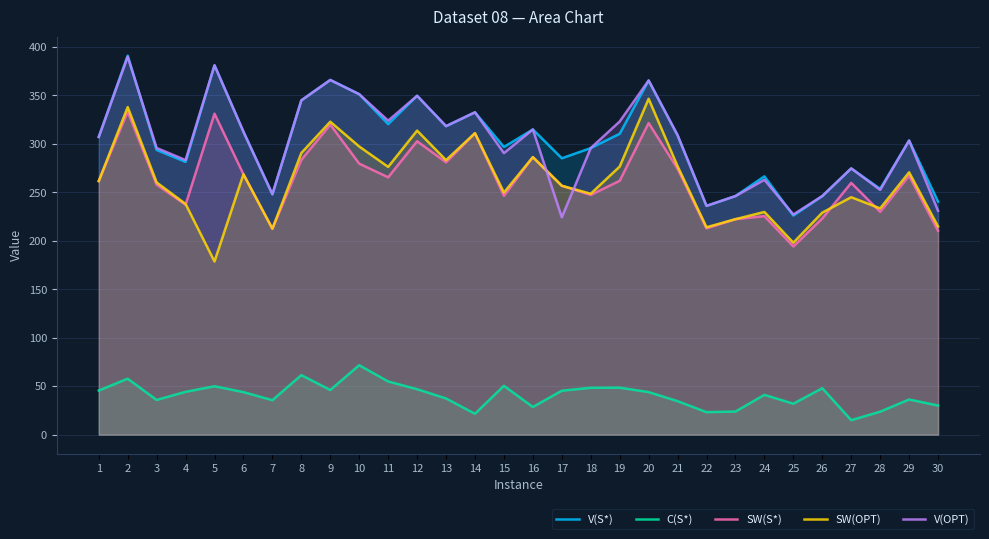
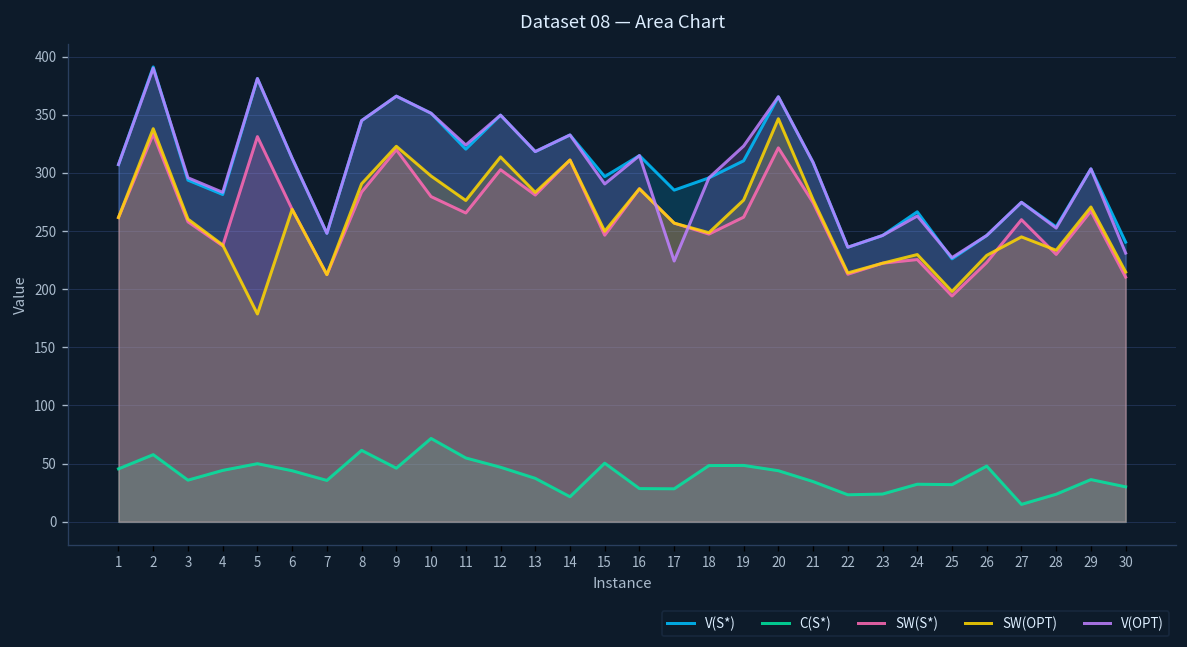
  {
    "V(S*)": {
      "11": 320,
      "15": 300,
      "17": 290,
      "19": 310,
      "24": 270,
      "30": 240
    },
    "C(S*)": {
      "1": 50,
      "2": 60,
      "3": 40,
      "4": 40,
      "5": 50,
      "6": 40,
      "7": 40,
      "8": 60,
      "9": 50,
      "10": 70,
      "11": 50,
      "12": 50,
      "13": 40,
      "14": 20,
      "15": 50,
      "16": 30,
-     "17": 50,
+     "17": 30,
      "18": 50,
      "19": 50,
      "20": 40,
      "21": 30,
      "22": 20,
      "23": 20,
-     "24": 40,
+     "24": 30,
      "25": 30,
      "26": 50,
      "27": 10,
      "28": 20,
      "29": 40,
      "30": 30
    },
    "SW(S*)": {
      "2": 330,
      "5": 330,
      "8": 280,
      "9": 320,
      "10": 280,
      "11": 270,
      "12": 300,
      "15": 250,
      "19": 260,
      "20": 320,
      "24": 230,
      "25": 190,
      "26": 220,
      "27": 260,
      "28": 230,
      "29": 270,
      "30": 210
    },
    "SW(OPT)": {
      "2": 340,
      "5": 180,
      "8": 290,
      "9": 320,
      "10": 300,
      "11": 280,
      "12": 310,
      "15": 250,
      "19": 280,
      "20": 350,
      "24": 230,
      "25": 200,
      "26": 230,
      "27": 240,
      "28": 230,
      "29": 270,
      "30": 210
    },
    "V(OPT)": {
      "11": 320,
      "15": 290,
      "17": 220,
      "19": 320,
      "24": 260,
      "30": 230
    }
  }
